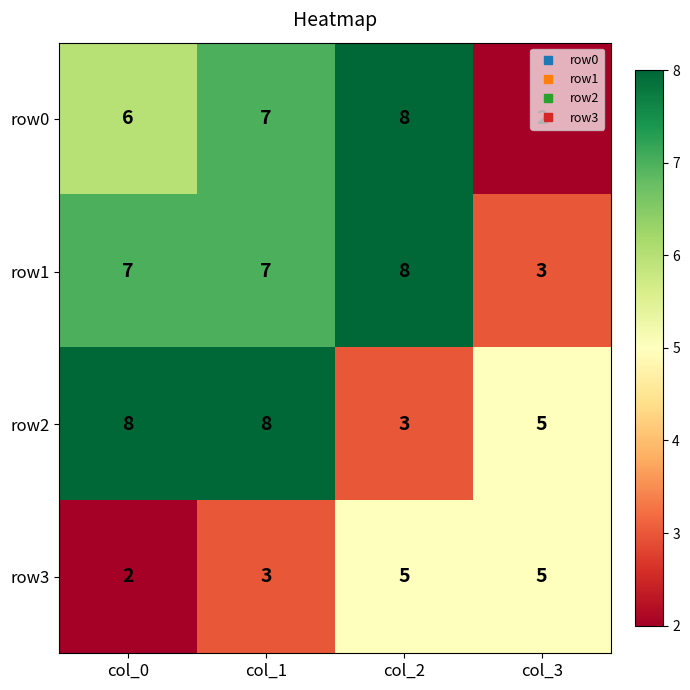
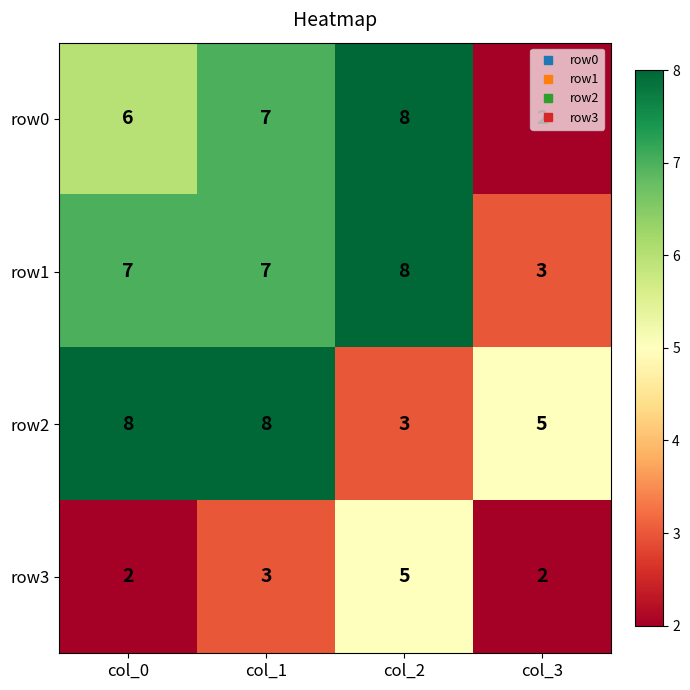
  {
    "row0": {
      "col_0": 6,
      "col_1": 7,
      "col_2": 8
    },
    "row1": {
      "col_0": 7,
      "col_1": 7,
      "col_2": 8,
      "col_3": 3
    },
    "row2": {
      "col_0": 8,
      "col_1": 8,
      "col_2": 3,
      "col_3": 5
    },
    "row3": {
      "col_0": 2,
      "col_1": 3,
      "col_2": 5,
-     "col_3": 5
+     "col_3": 2
    }
  }
